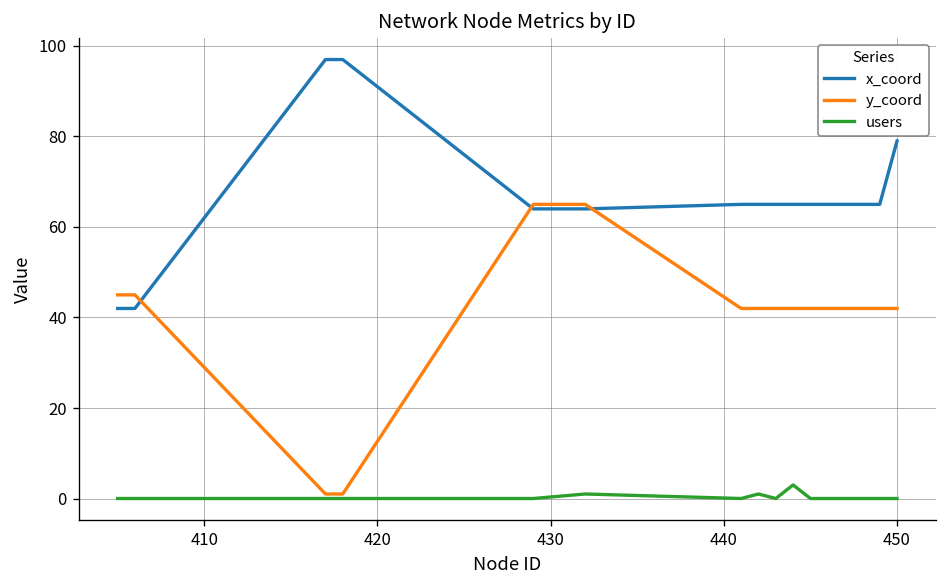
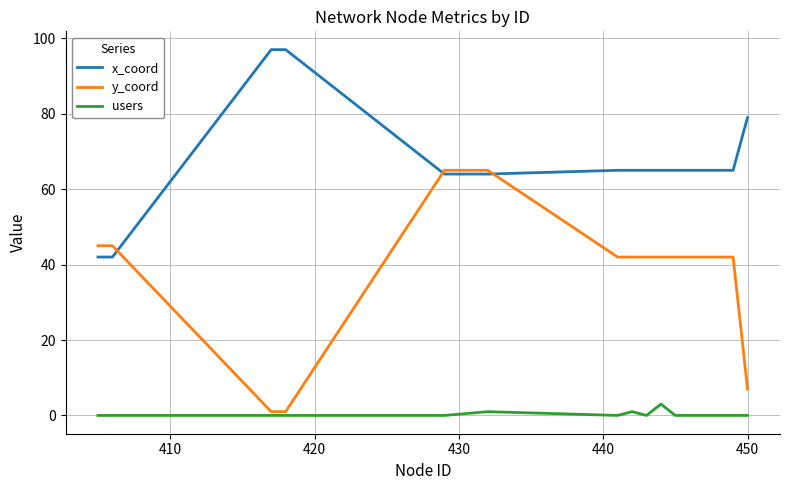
  {
    "x_coord": {
      "450": 79
    },
    "y_coord": {
-     "450": 42
+     "450": 7
    },
    "users": {
      "450": 0
    }
  }
